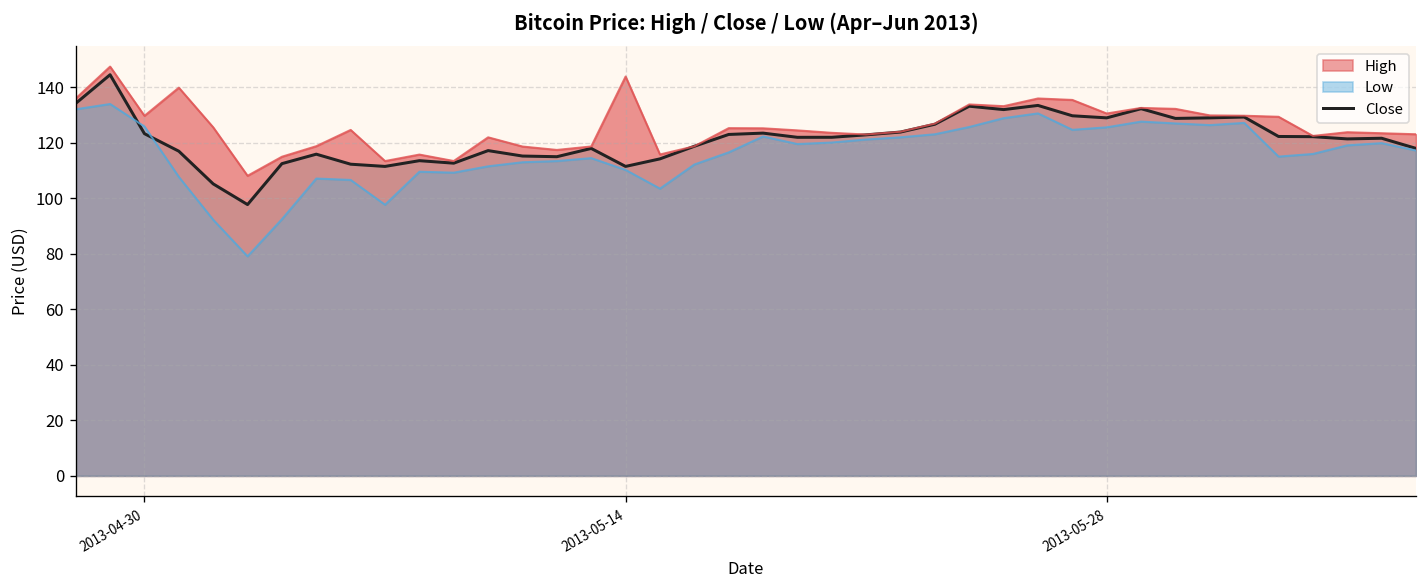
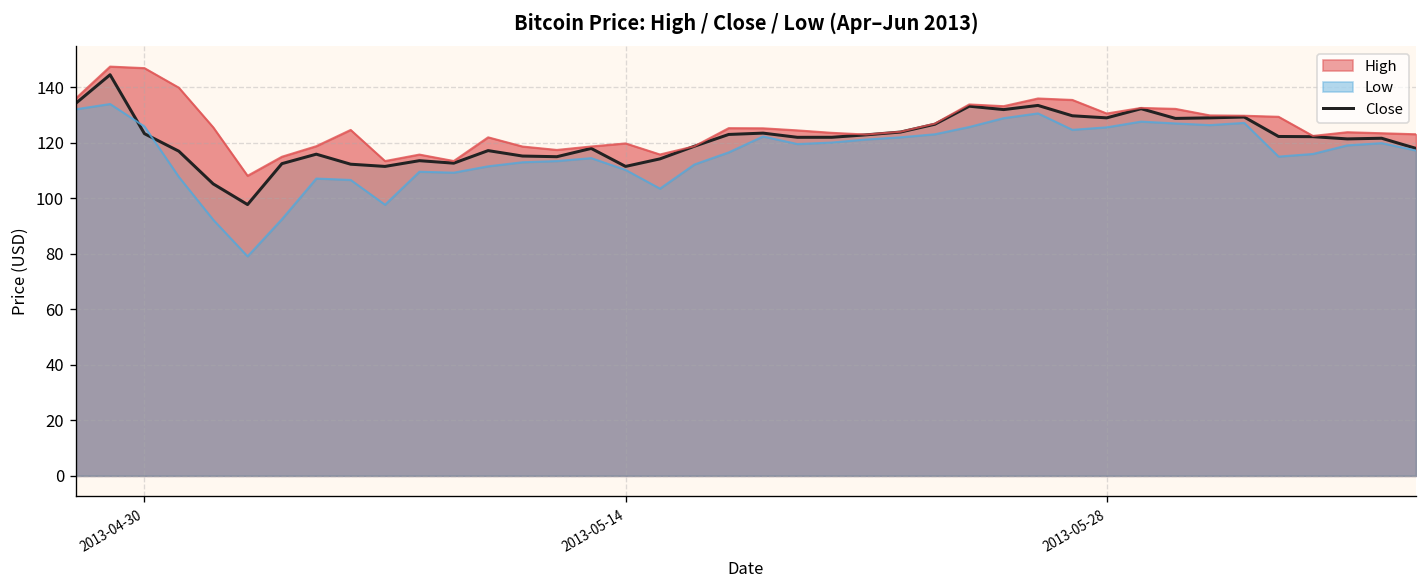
  {
    "High": {
-     "2013-04-30": 130,
-     "2013-05-14": 144,
+     "2013-04-30": 147,
+     "2013-05-14": 120,
      "2013-05-28": 131
    },
    "Low": {
      "2013-04-30": 126,
      "2013-05-14": 110,
      "2013-05-28": 126
    },
    "Close": {
      "2013-04-30": 123,
      "2013-05-14": 112,
      "2013-05-28": 129
    }
  }
